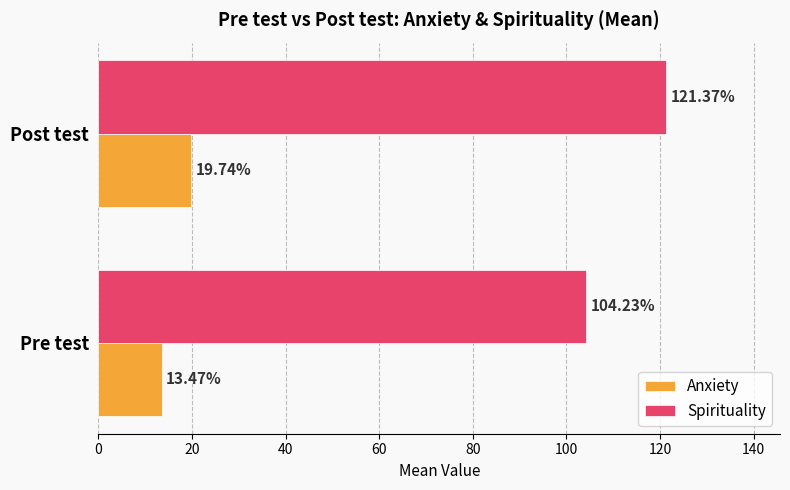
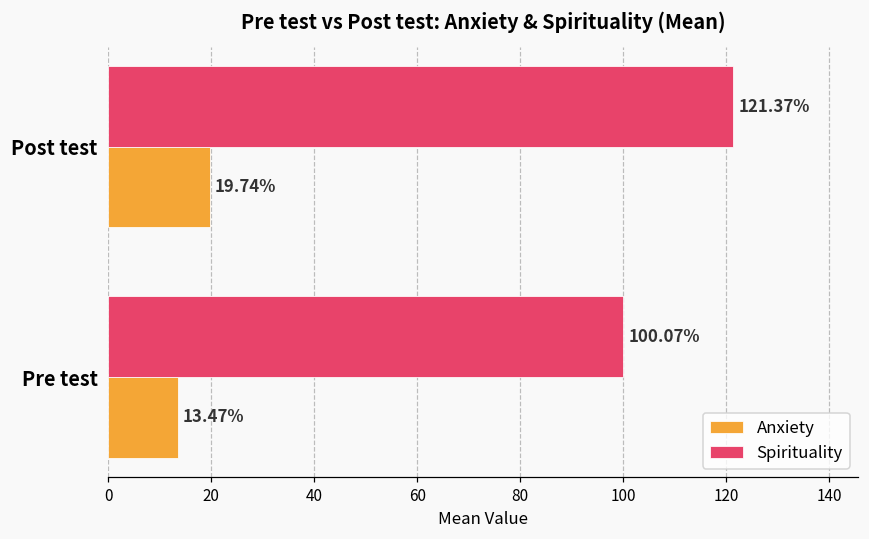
  {
    "Anxiety": {
      "Post test": "19.74%",
      "Pre test": "13.47%"
    },
    "Spirituality": {
      "Post test": "121.37%",
-     "Pre test": "104.23%"
+     "Pre test": "100.07%"
    }
  }
